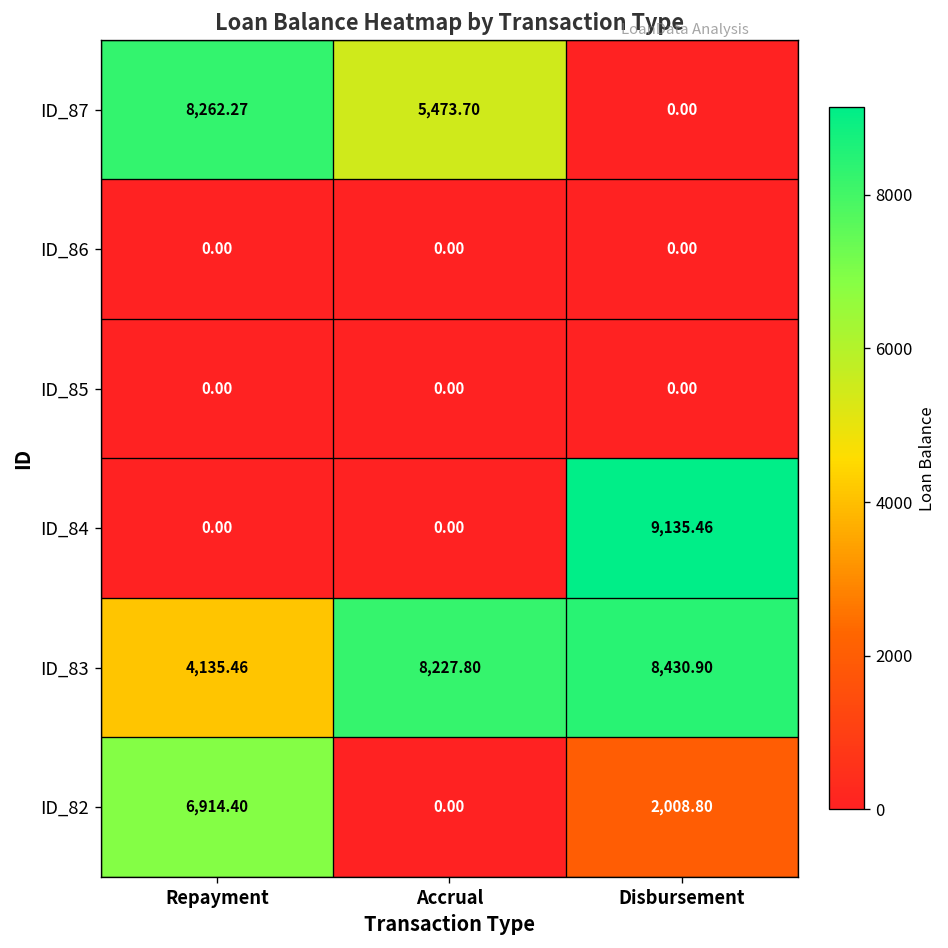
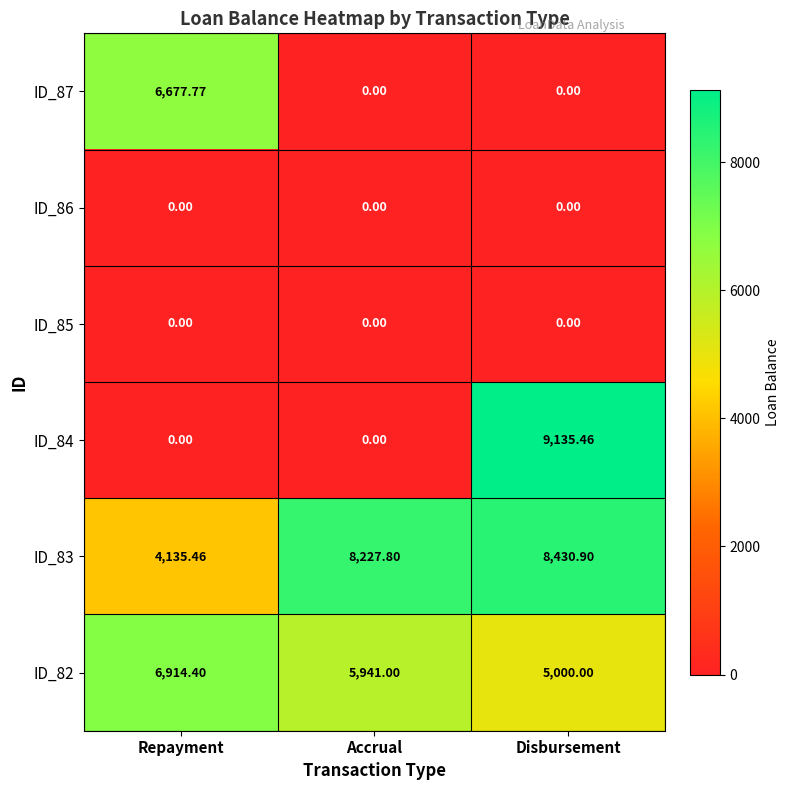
  {
    "ID_87": {
-     "Repayment": "8,262.27",
-     "Accrual": "5,473.70",
+     "Repayment": "6,677.77",
+     "Accrual": "0.00",
      "Disbursement": "0.00"
    },
    "ID_86": {
      "Repayment": "0.00",
      "Accrual": "0.00",
      "Disbursement": "0.00"
    },
    "ID_85": {
      "Repayment": "0.00",
      "Accrual": "0.00",
      "Disbursement": "0.00"
    },
    "ID_84": {
      "Repayment": "0.00",
      "Accrual": "0.00",
      "Disbursement": "9,135.46"
    },
    "ID_83": {
      "Repayment": "4,135.46",
      "Accrual": "8,227.80",
      "Disbursement": "8,430.90"
    },
    "ID_82": {
      "Repayment": "6,914.40",
-     "Accrual": "0.00",
-     "Disbursement": "2,008.80"
+     "Accrual": "5,941.00",
+     "Disbursement": "5,000.00"
    }
  }
